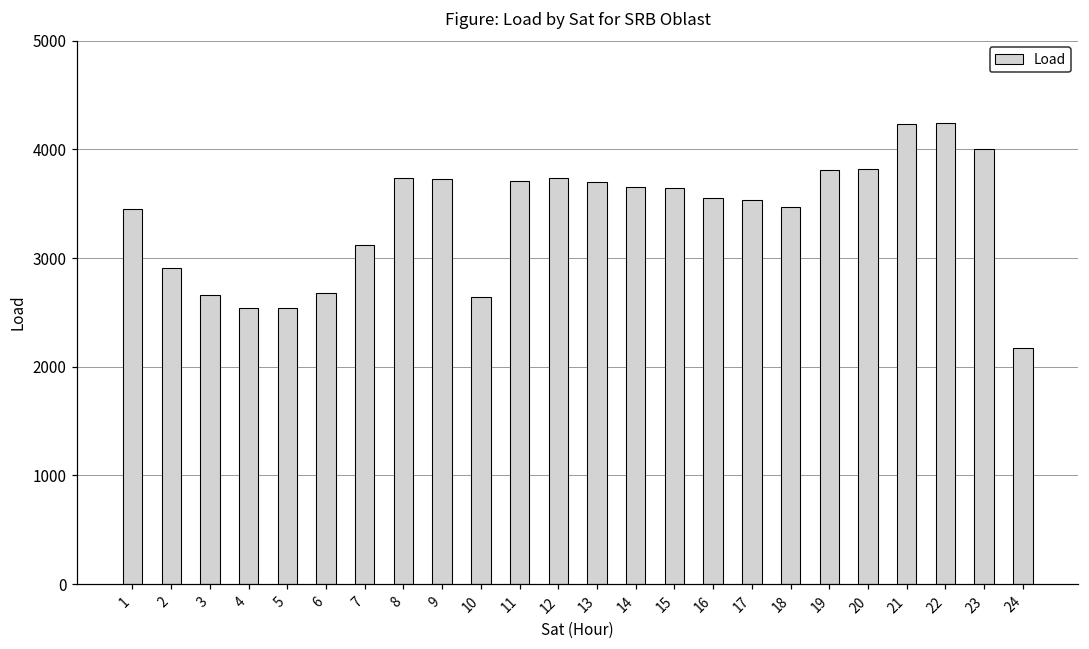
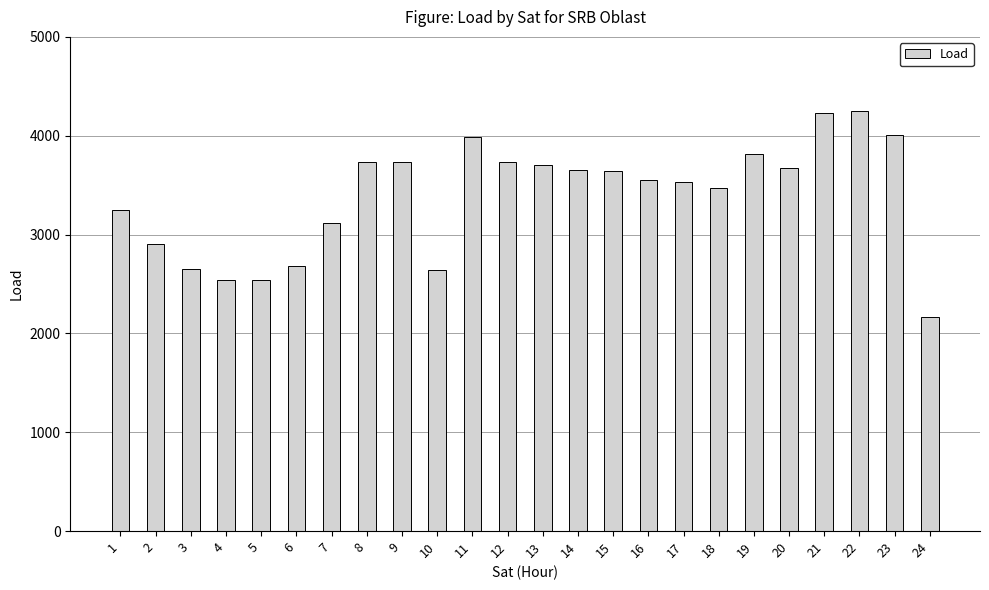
  {
-   "1": 3400,
+   "1": 3300,
    "2": 2900,
    "3": 2700,
    "4": 2500,
    "5": 2500,
    "6": 2700,
    "7": 3100,
    "8": 3700,
    "9": 3700,
    "10": 2600,
-   "11": 3700,
+   "11": 4000,
    "12": 3700,
    "13": 3700,
    "14": 3600,
    "15": 3600,
    "16": 3600,
    "17": 3500,
    "18": 3500,
    "19": 3800,
-   "20": 3800,
+   "20": 3700,
    "21": 4200,
    "22": 4200,
    "23": 4000,
    "24": 2200
  }
